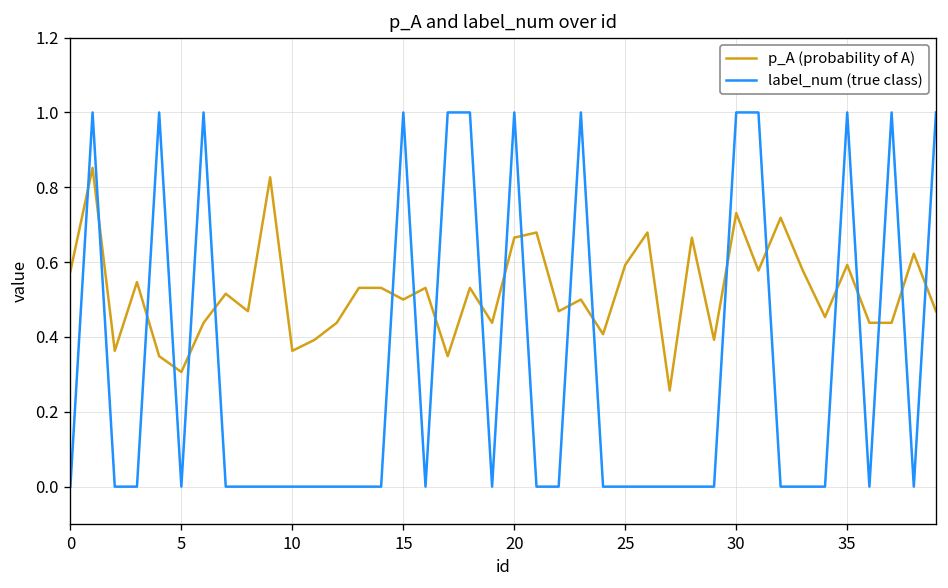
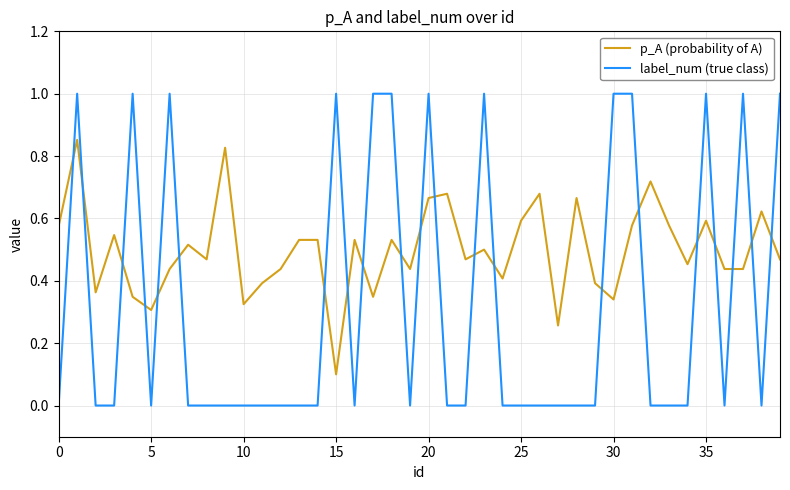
  {
    "p_A (probability of A)": {
      "0": 0.58,
      "5": 0.31,
-     "10": 0.36,
-     "15": 0.5,
+     "10": 0.32,
+     "15": 0.1,
      "20": 0.67,
      "25": 0.59,
-     "30": 0.73,
+     "30": 0.34,
      "35": 0.59
    },
    "label_num (true class)": {
      "0": 0.00,
      "5": 0.00,
      "10": 0.00,
      "15": 1.00,
      "20": 1.00,
      "25": 0.00,
      "30": 1.00,
      "35": 1.00
    }
  }
